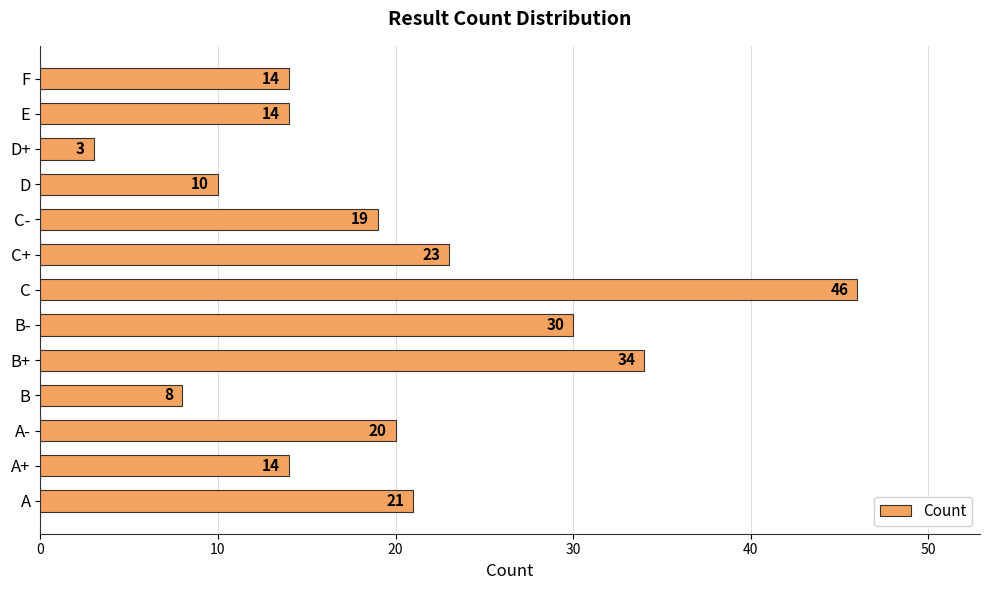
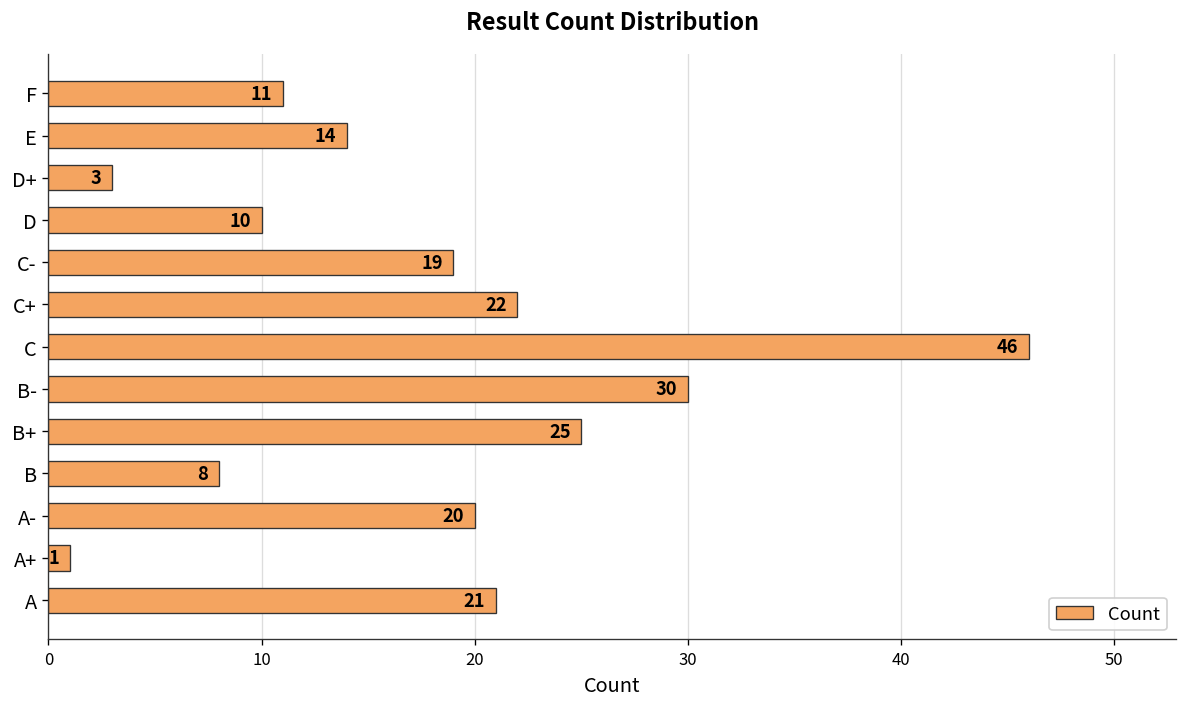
  {
-   "F": 14,
+   "F": 11,
    "E": 14,
    "D+": 3,
    "D": 10,
    "C-": 19,
-   "C+": 23,
+   "C+": 22,
    "C": 46,
    "B-": 30,
-   "B+": 34,
+   "B+": 25,
    "B": 8,
    "A-": 20,
-   "A+": 14,
+   "A+": 1,
    "A": 21
  }
